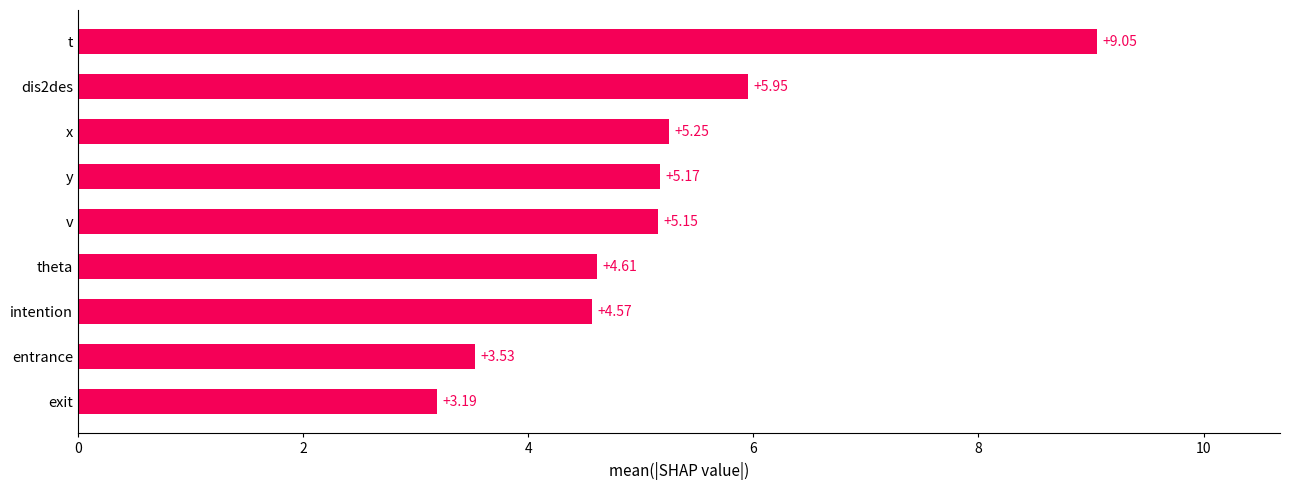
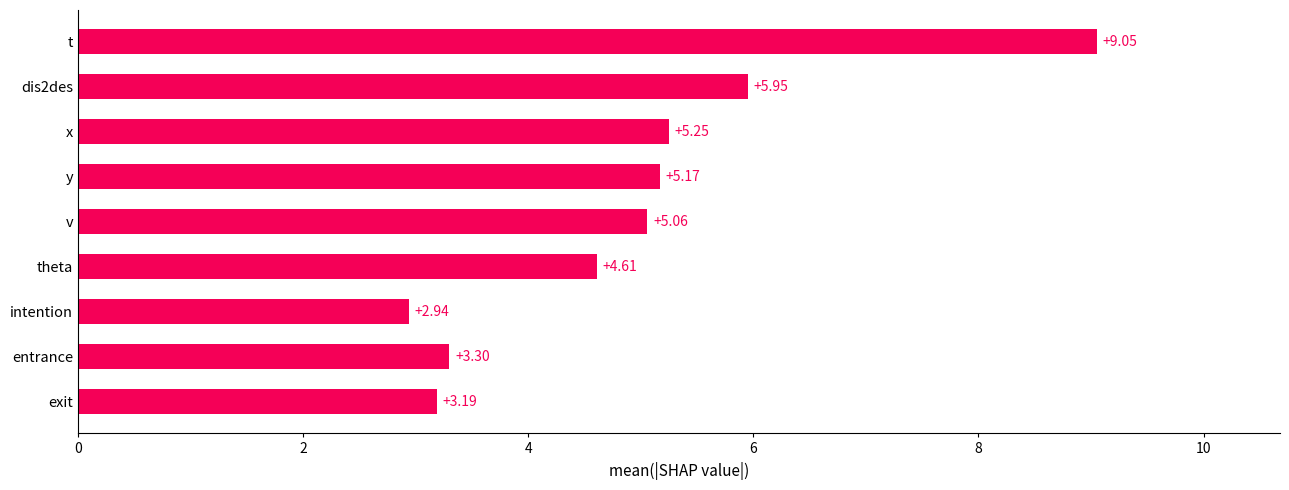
  {
    "t": "+9.05",
    "dis2des": "+5.95",
    "x": "+5.25",
    "y": "+5.17",
-   "v": "+5.15",
+   "v": "+5.06",
    "theta": "+4.61",
-   "intention": "+4.57",
-   "entrance": "+3.53",
+   "intention": "+2.94",
+   "entrance": "+3.30",
    "exit": "+3.19"
  }
